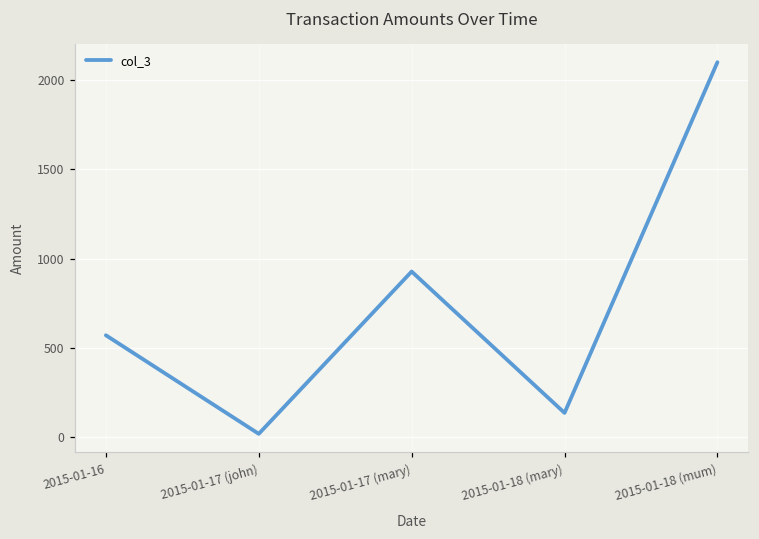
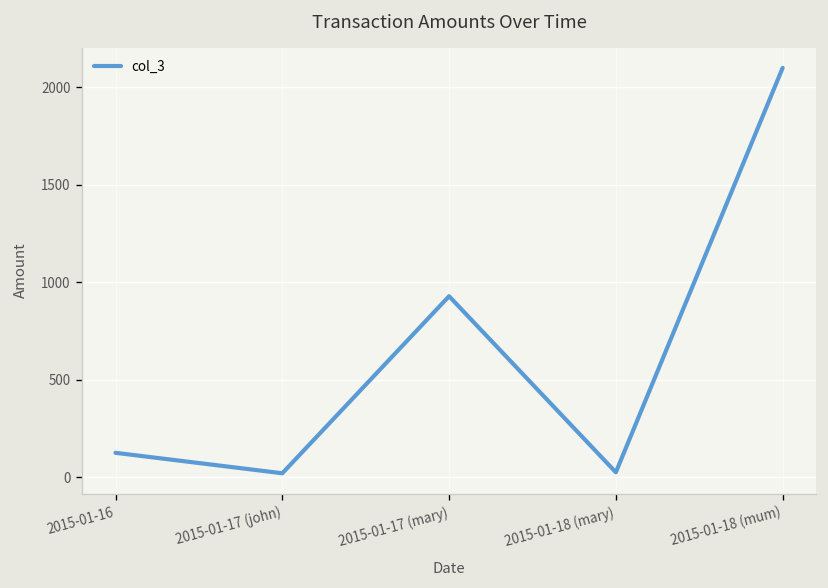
  {
-   "2015-01-16": 570,
+   "2015-01-16": 130,
    "2015-01-17 (john)": 20,
    "2015-01-17 (mary)": 930,
-   "2015-01-18 (mary)": 140,
+   "2015-01-18 (mary)": 30,
    "2015-01-18 (mum)": 2100
  }
